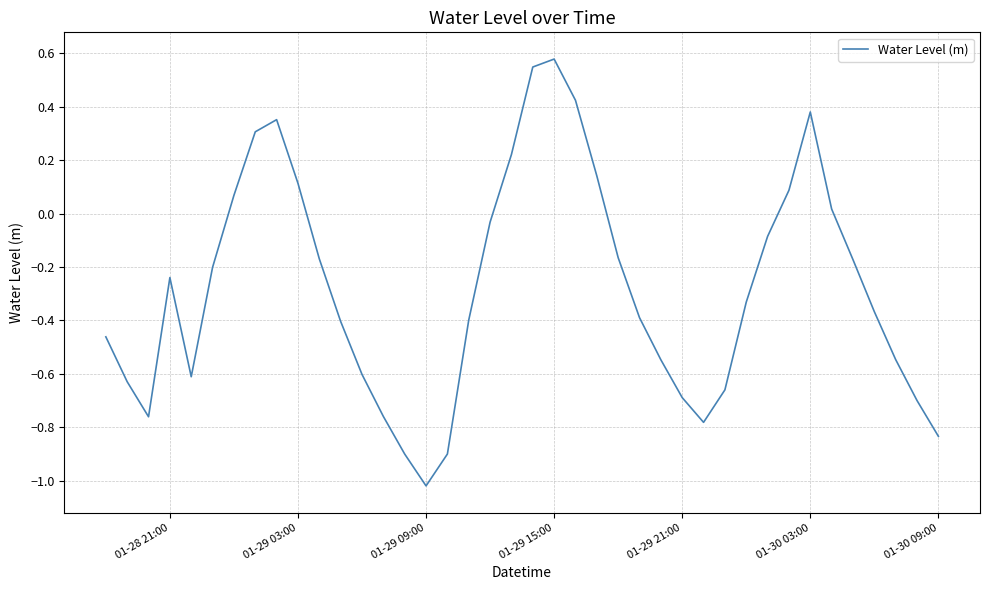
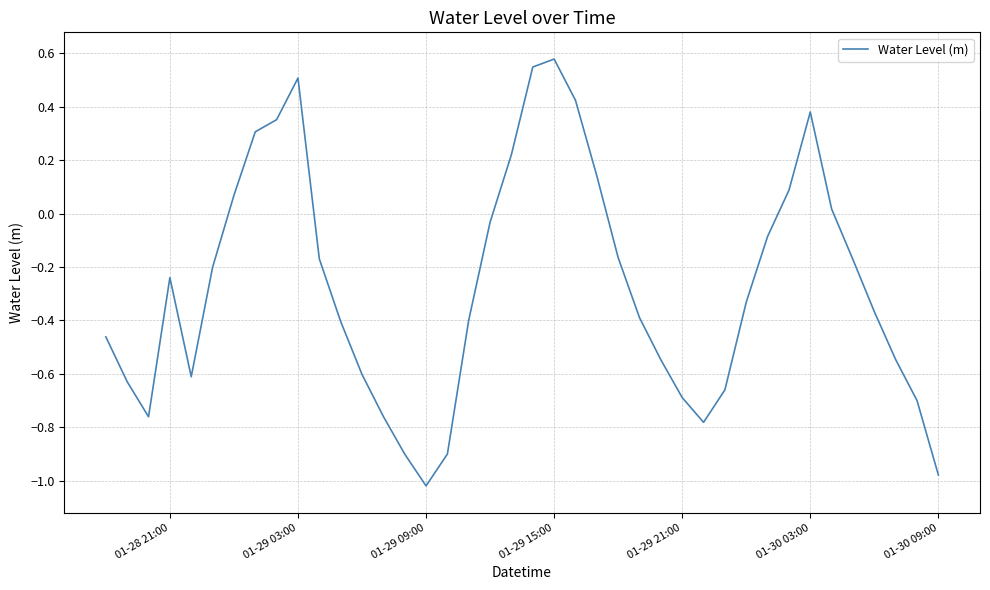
  {
    "01-28 21:00": -0.24,
-   "01-29 03:00": 0.11,
+   "01-29 03:00": 0.51,
    "01-29 09:00": -1.02,
    "01-29 15:00": 0.58,
    "01-29 21:00": -0.69,
    "01-30 03:00": 0.38,
-   "01-30 09:00": -0.83
+   "01-30 09:00": -0.98
  }
